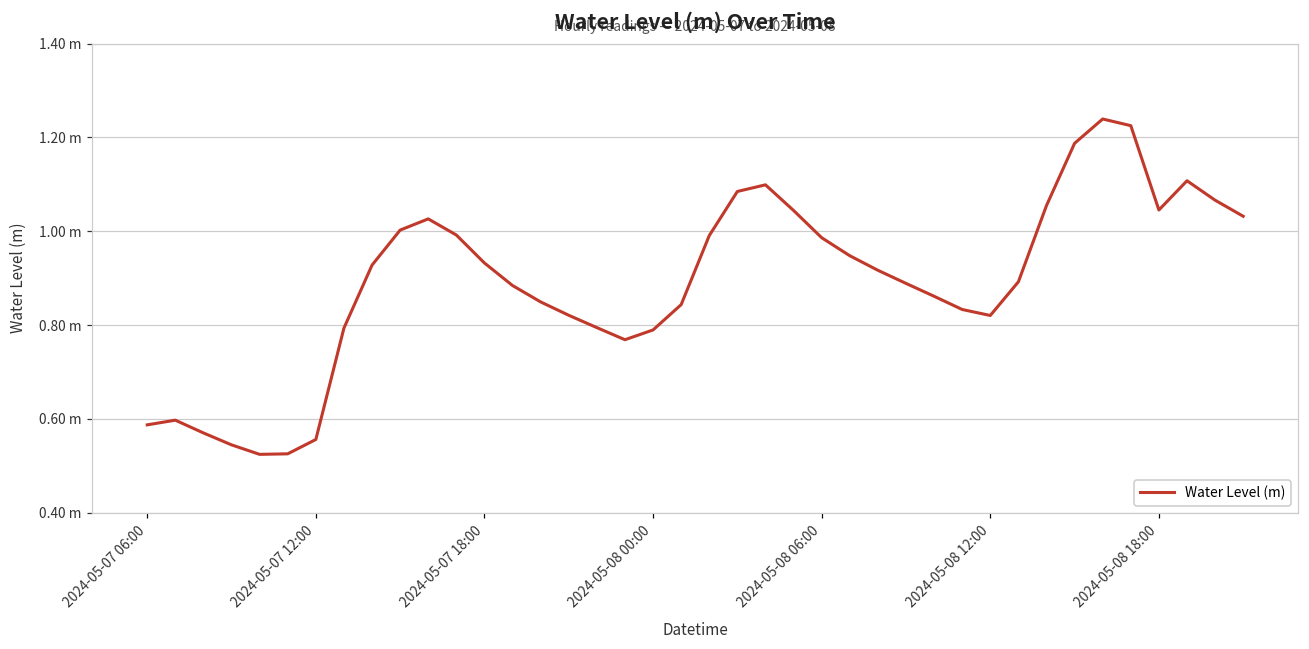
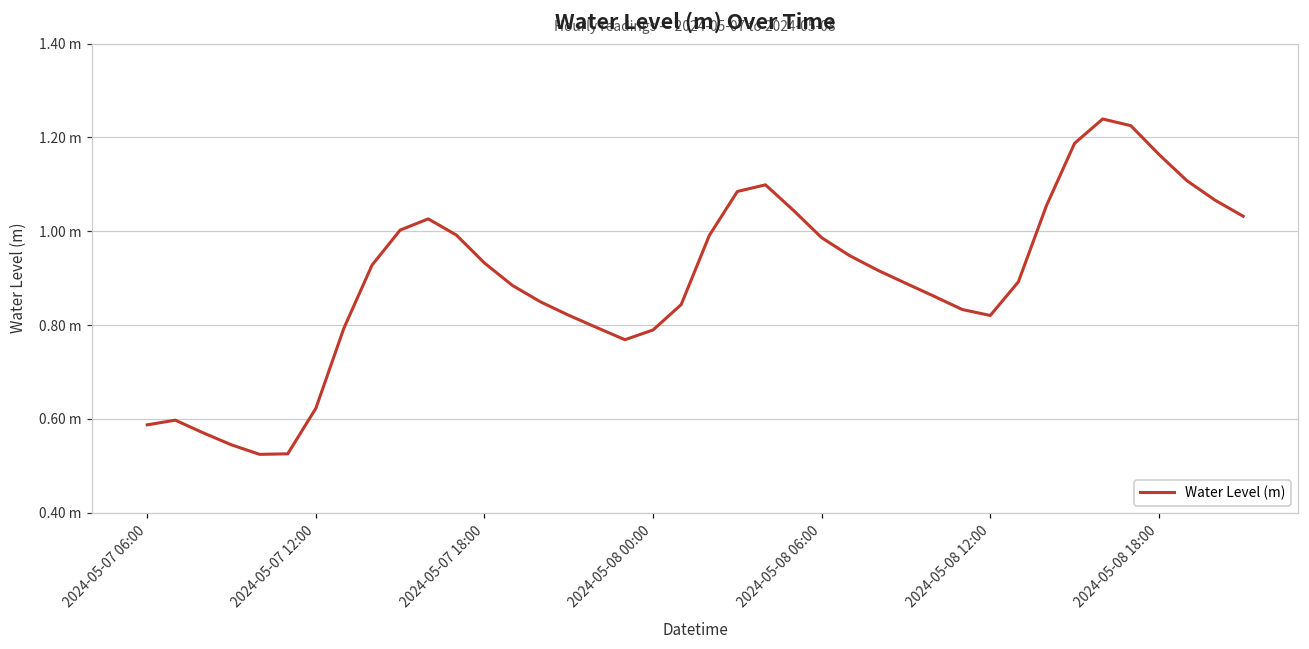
  {
    "2024-05-07 06:00": "0.59 m",
-   "2024-05-07 12:00": "0.56 m",
+   "2024-05-07 12:00": "0.62 m",
    "2024-05-07 18:00": "0.93 m",
    "2024-05-08 00:00": "0.79 m",
    "2024-05-08 06:00": "0.99 m",
    "2024-05-08 12:00": "0.82 m",
-   "2024-05-08 18:00": "1.05 m"
+   "2024-05-08 18:00": "1.16 m"
  }
